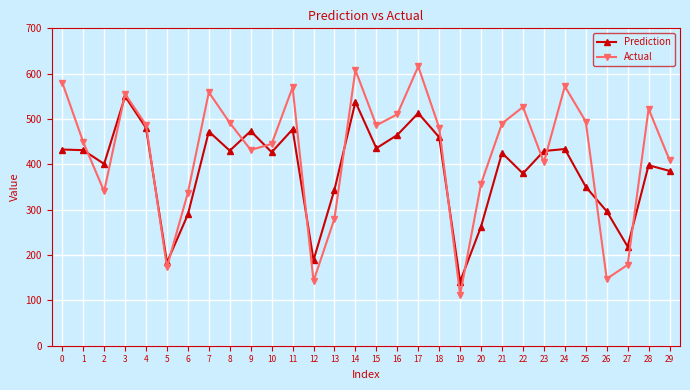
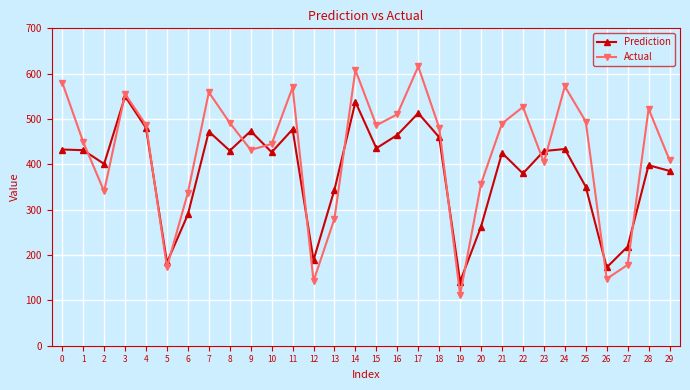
  {
    "Prediction": {
      "0": 430,
      "1": 430,
      "2": 400,
      "4": 480,
      "5": 180,
      "6": 290,
      "7": 470,
      "8": 430,
      "9": 470,
      "10": 430,
      "11": 480,
      "12": 190,
      "13": 340,
      "14": 540,
      "15": 440,
      "16": 460,
      "17": 510,
      "18": 460,
      "19": 140,
      "20": 260,
      "21": 430,
      "22": 380,
      "23": 430,
      "24": 430,
      "25": 350,
-     "26": 300,
+     "26": 170,
      "27": 220,
      "28": 400,
      "29": 390
    },
    "Actual": {
      "0": 580,
      "1": 450,
      "2": 340,
      "4": 490,
      "5": 170,
      "6": 340,
      "7": 560,
      "8": 490,
      "9": 430,
      "10": 450,
      "11": 570,
      "12": 140,
      "13": 280,
      "14": 610,
      "15": 490,
      "16": 510,
      "17": 620,
      "18": 480,
      "19": 110,
      "20": 360,
      "21": 490,
      "22": 530,
      "23": 400,
      "24": 570,
      "25": 490,
      "26": 150,
      "27": 180,
      "28": 520,
      "29": 410
    }
  }
